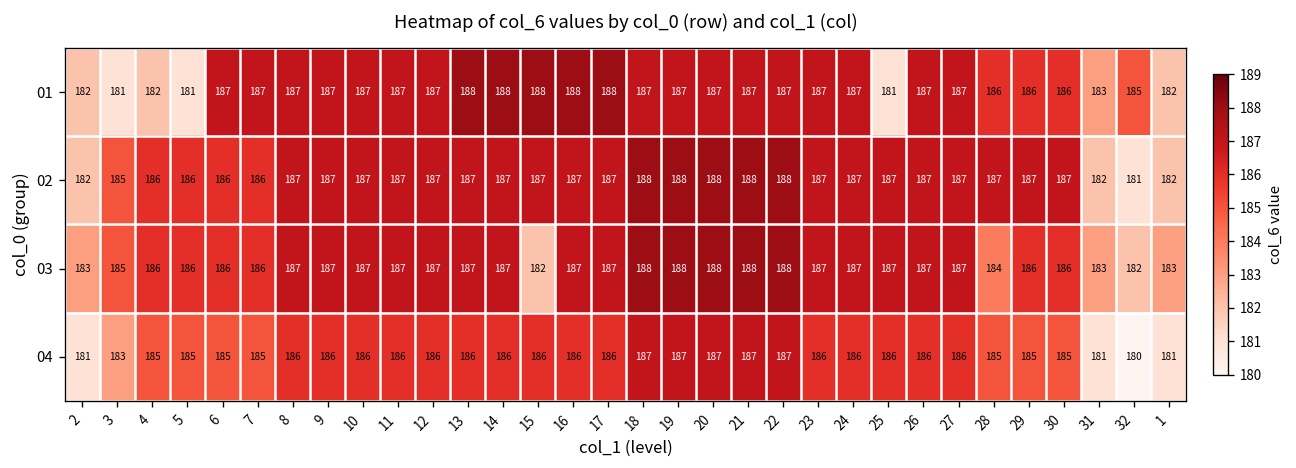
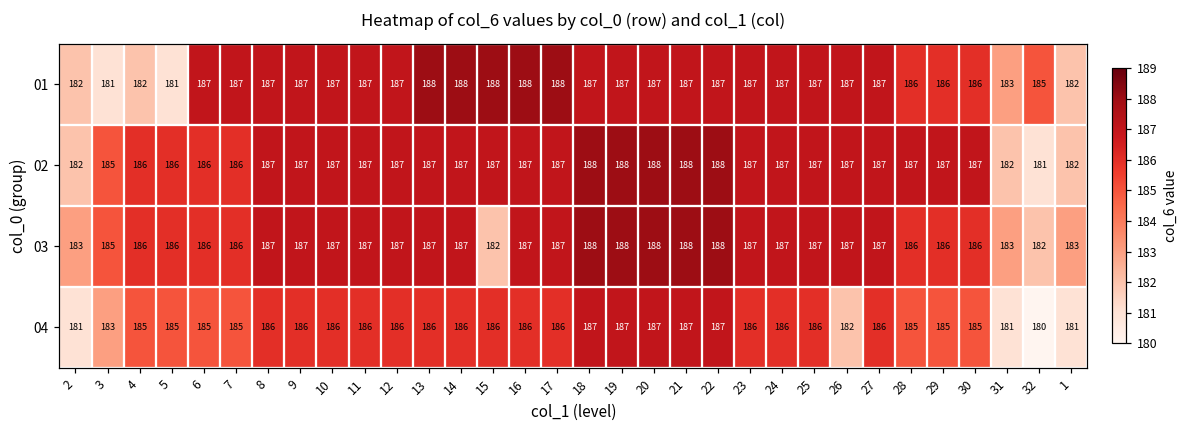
  {
    "01": {
      "2": 182,
      "3": 181,
      "4": 182,
      "5": 181,
      "6": 187,
      "7": 187,
      "8": 187,
      "9": 187,
      "10": 187,
      "11": 187,
      "12": 187,
      "13": 188,
      "14": 188,
      "15": 188,
      "16": 188,
      "17": 188,
      "18": 187,
      "19": 187,
      "20": 187,
      "21": 187,
      "22": 187,
      "23": 187,
      "24": 187,
-     "25": 181,
+     "25": 187,
      "26": 187,
      "27": 187,
      "28": 186,
      "29": 186,
      "30": 186,
      "31": 183,
      "32": 185,
      "1": 182
    },
    "02": {
      "2": 182,
      "3": 185,
      "4": 186,
      "5": 186,
      "6": 186,
      "7": 186,
      "8": 187,
      "9": 187,
      "10": 187,
      "11": 187,
      "12": 187,
      "13": 187,
      "14": 187,
      "15": 187,
      "16": 187,
      "17": 187,
      "18": 188,
      "19": 188,
      "20": 188,
      "21": 188,
      "22": 188,
      "23": 187,
      "24": 187,
      "25": 187,
      "26": 187,
      "27": 187,
      "28": 187,
      "29": 187,
      "30": 187,
      "31": 182,
      "32": 181,
      "1": 182
    },
    "03": {
      "2": 183,
      "3": 185,
      "4": 186,
      "5": 186,
      "6": 186,
      "7": 186,
      "8": 187,
      "9": 187,
      "10": 187,
      "11": 187,
      "12": 187,
      "13": 187,
      "14": 187,
      "15": 182,
      "16": 187,
      "17": 187,
      "18": 188,
      "19": 188,
      "20": 188,
      "21": 188,
      "22": 188,
      "23": 187,
      "24": 187,
      "25": 187,
      "26": 187,
      "27": 187,
-     "28": 184,
+     "28": 186,
      "29": 186,
      "30": 186,
      "31": 183,
      "32": 182,
      "1": 183
    },
    "04": {
      "2": 181,
      "3": 183,
      "4": 185,
      "5": 185,
      "6": 185,
      "7": 185,
      "8": 186,
      "9": 186,
      "10": 186,
      "11": 186,
      "12": 186,
      "13": 186,
      "14": 186,
      "15": 186,
      "16": 186,
      "17": 186,
      "18": 187,
      "19": 187,
      "20": 187,
      "21": 187,
      "22": 187,
      "23": 186,
      "24": 186,
      "25": 186,
-     "26": 186,
+     "26": 182,
      "27": 186,
      "28": 185,
      "29": 185,
      "30": 185,
      "31": 181,
      "32": 180,
      "1": 181
    }
  }
